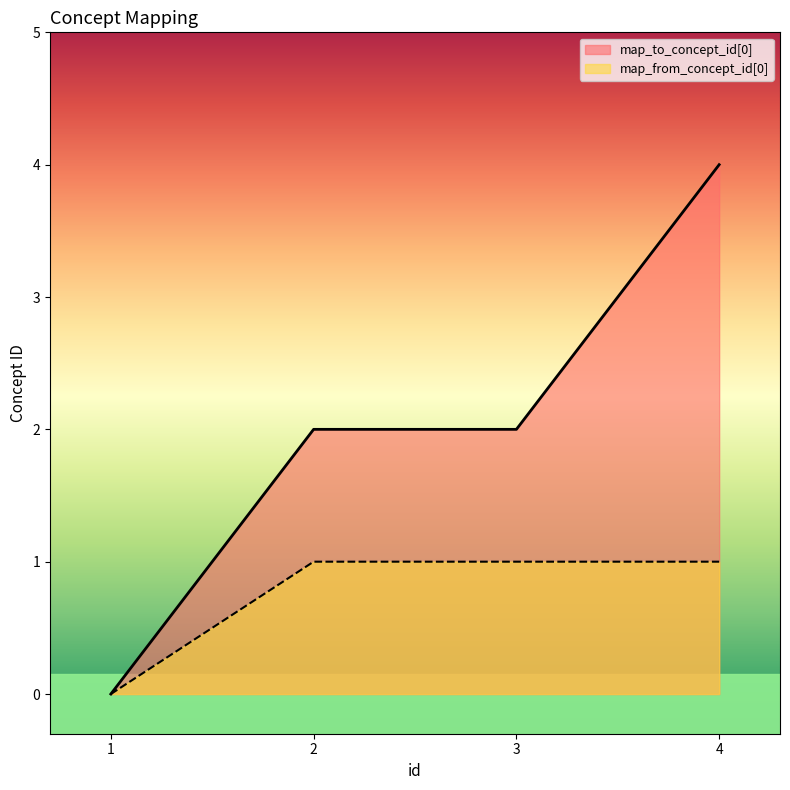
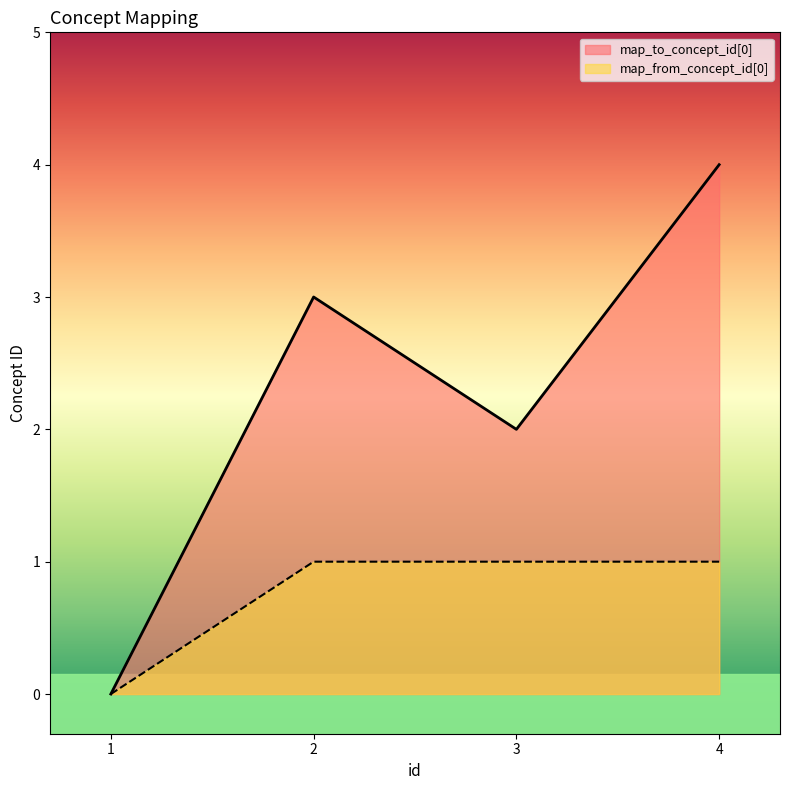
  {
    "map_to_concept_id[0]": {
-     "2": 2,
+     "2": 3,
      "3": 2,
      "4": 4
    },
    "map_from_concept_id[0]": {
      "2": 1,
      "3": 1,
      "4": 1
    }
  }
